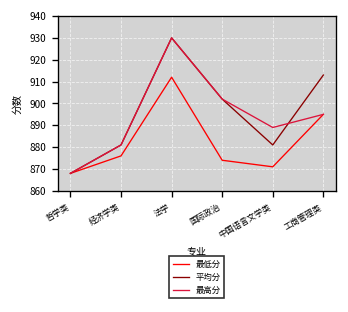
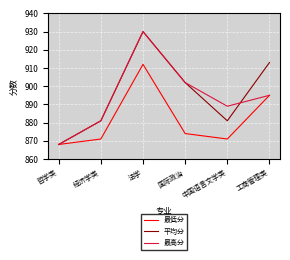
  {
    "最低分": {
-     "经济学类": 876,
+     "经济学类": 871,
      "法学": 912,
      "国际政治": 874,
      "中国语言文学类": 871
    },
    "平均分": {
      "中国语言文学类": 881,
      "工商管理类": 913
    },
    "最高分": {
      "中国语言文学类": 889
    }
  }
